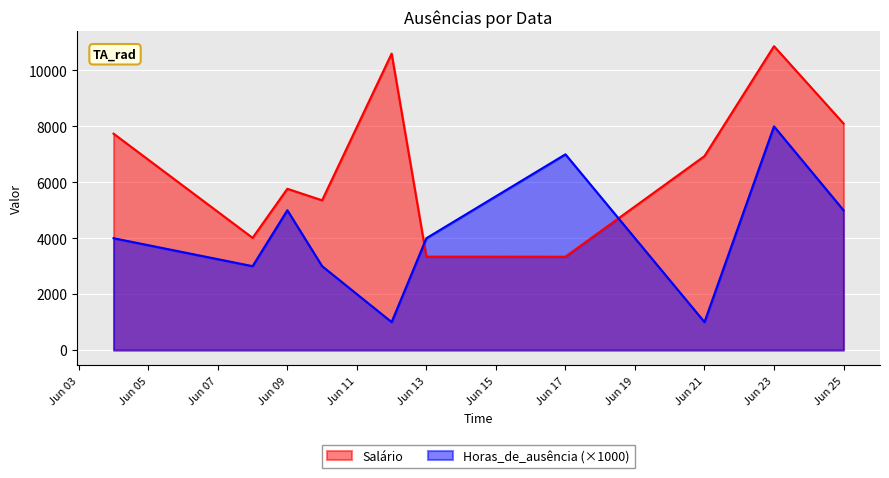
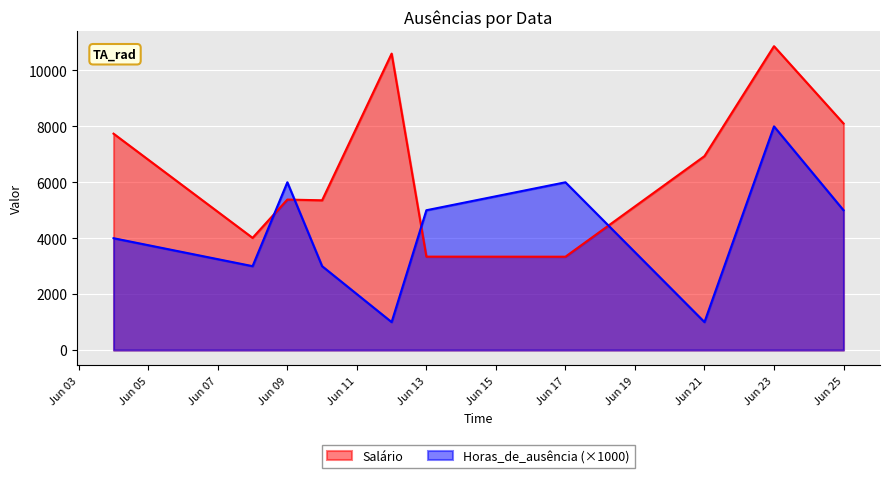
  {
    "Salário": {
-     "Jun 09": 5800,
+     "Jun 09": 5400,
      "Jun 13": 3300,
      "Jun 17": 3300,
      "Jun 21": 6900,
      "Jun 23": 10900,
      "Jun 25": 8100
    },
    "Horas_de_ausência (×1000)": {
-     "Jun 09": 5000,
-     "Jun 13": 4000,
-     "Jun 17": 7000,
+     "Jun 09": 6000,
+     "Jun 13": 5000,
+     "Jun 17": 6000,
      "Jun 21": 1000,
      "Jun 23": 8000,
      "Jun 25": 5000
    }
  }
